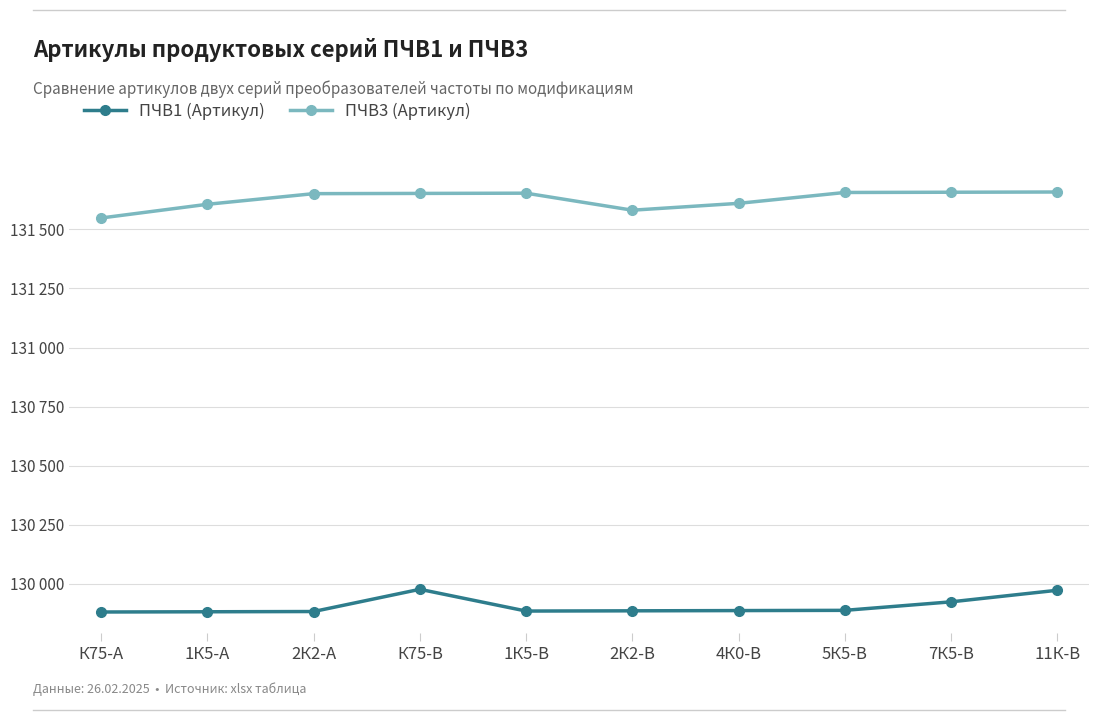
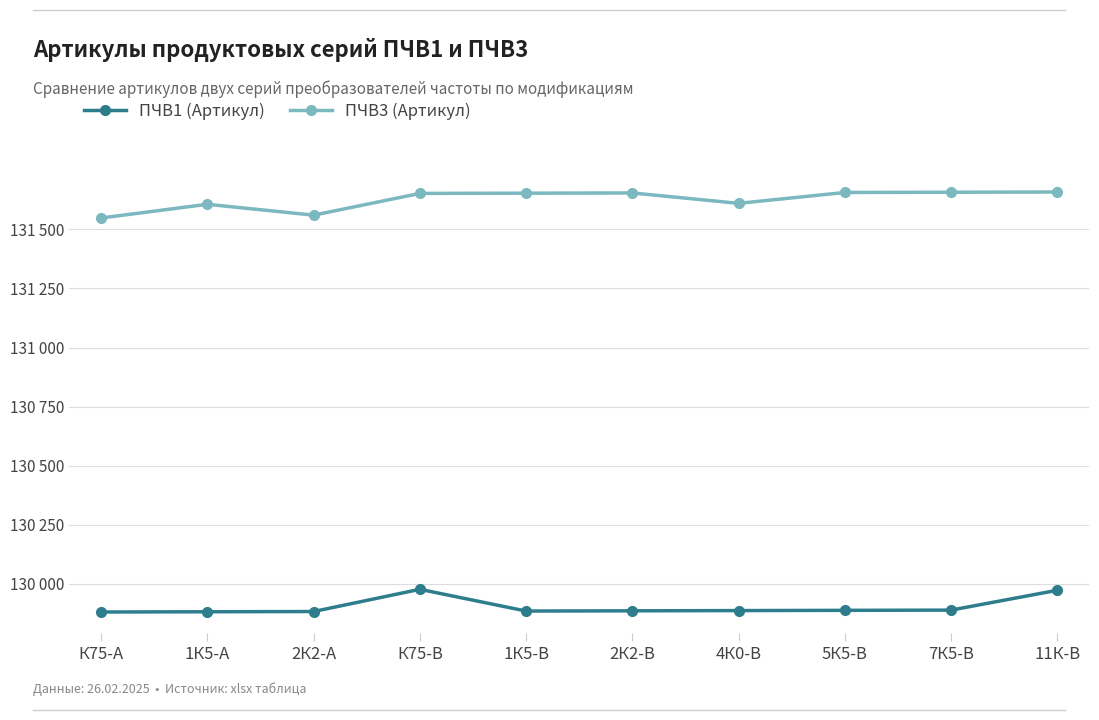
  {
    "ПЧВ1 (Артикул)": {
      "К75-А": 129880,
      "1К5-А": 129880,
      "2К2-А": 129880,
      "К75-В": 129980,
      "1К5-В": 129890,
      "2К2-В": 129890,
      "4К0-В": 129890,
      "5К5-В": 129890,
-     "7К5-В": 129920,
+     "7К5-В": 129890,
      "11К-В": 129970
    },
    "ПЧВ3 (Артикул)": {
      "К75-А": 131550,
      "1К5-А": 131610,
-     "2К2-А": 131650,
+     "2К2-А": 131560,
      "К75-В": 131650,
      "1К5-В": 131650,
-     "2К2-В": 131580,
+     "2К2-В": 131650,
      "4К0-В": 131610,
      "5К5-В": 131660,
      "7К5-В": 131660,
      "11К-В": 131660
    }
  }
